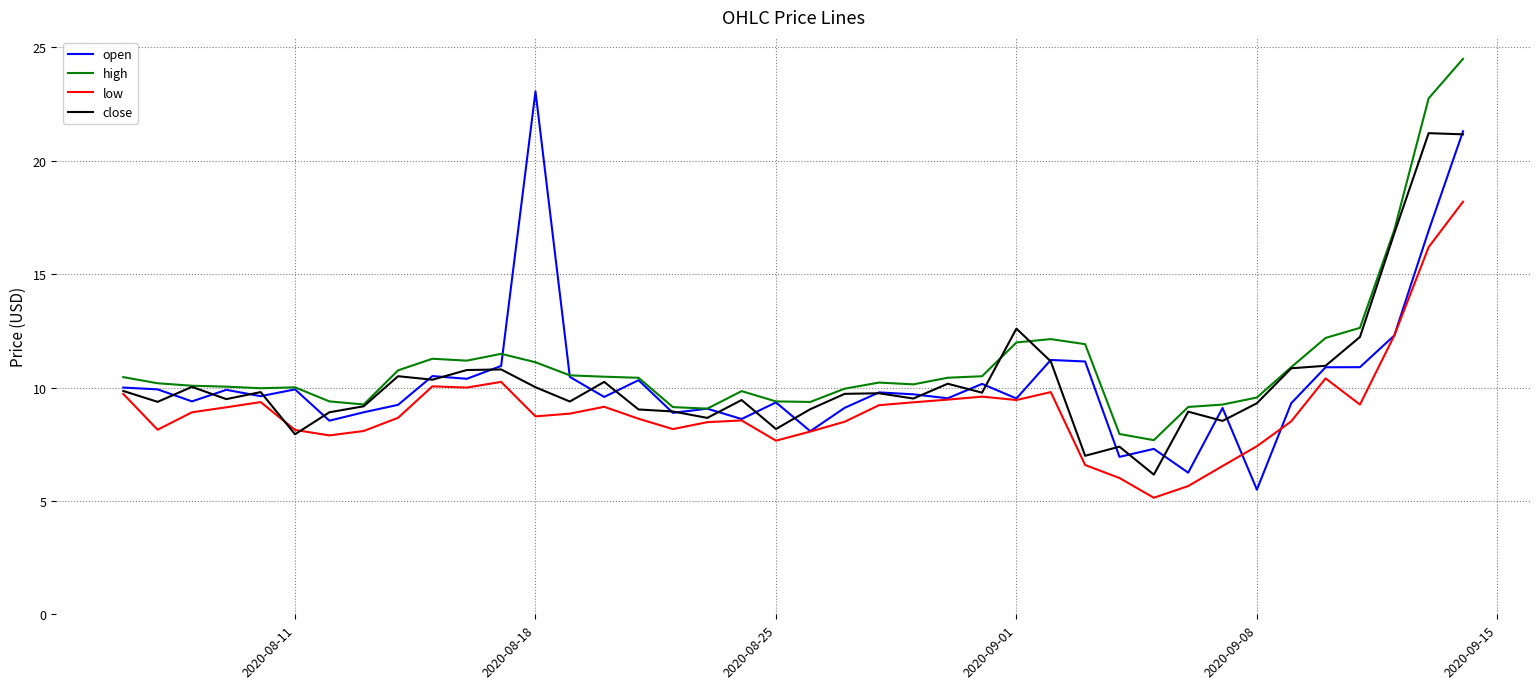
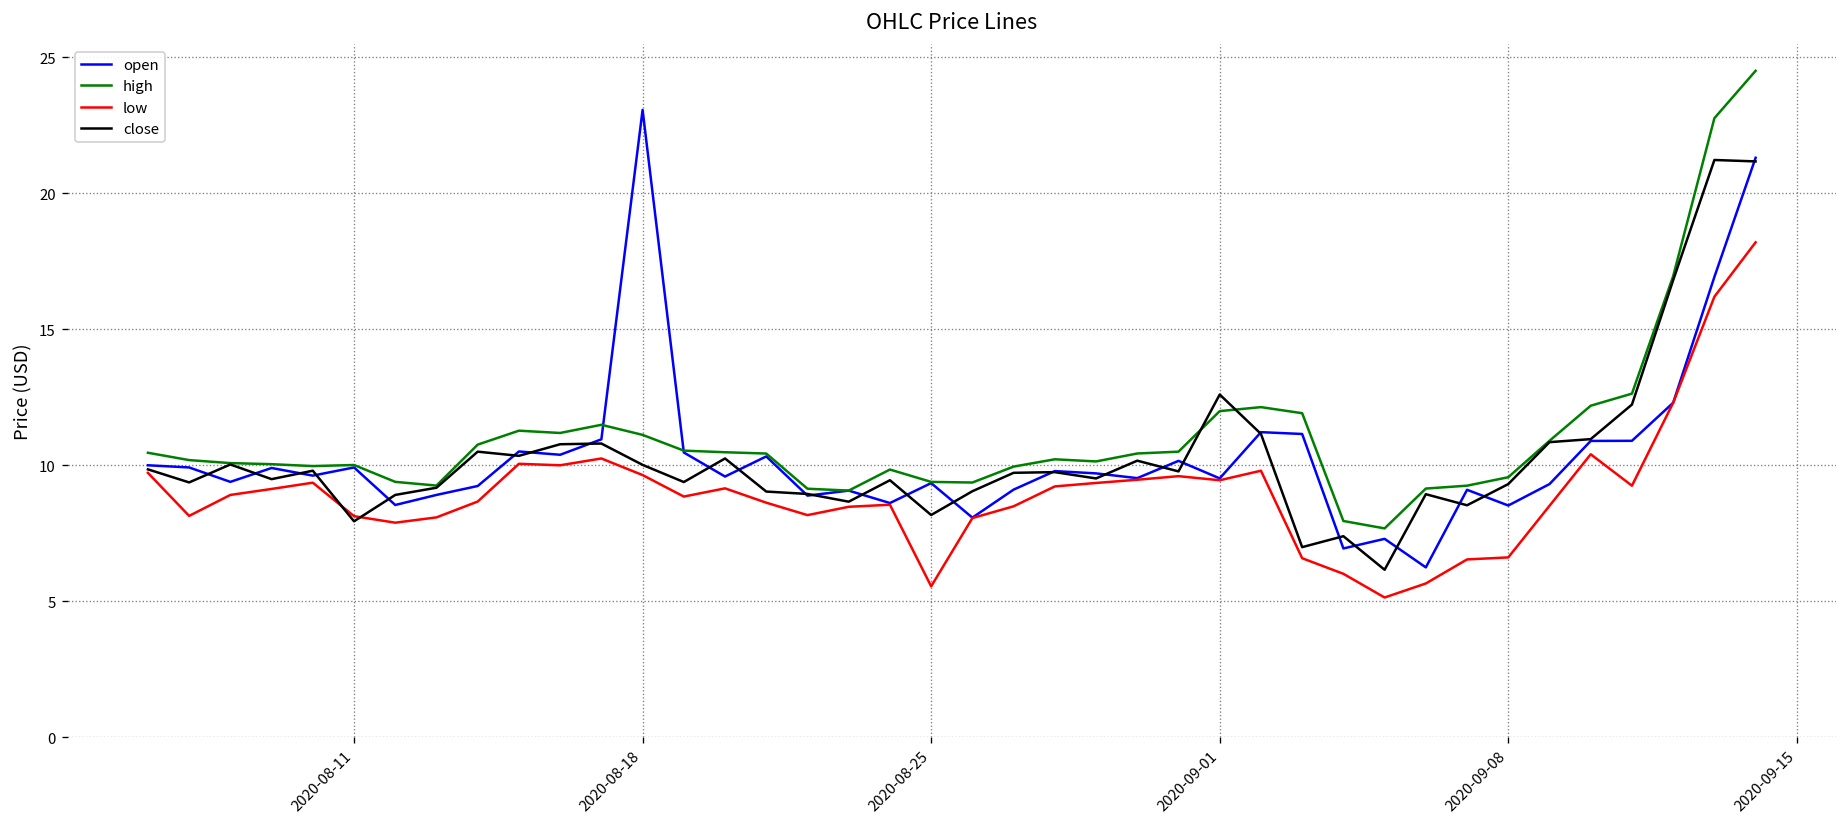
  {
    "open": {
      "2020-08-18": 23.1,
-     "2020-09-08": 5.5
+     "2020-09-08": 8.5
    },
    "high": {
      "2020-08-18": 11.1,
      "2020-09-01": 12.0,
      "2020-09-08": 9.6
    },
    "low": {
      "2020-08-11": 8.1,
-     "2020-08-18": 8.7,
-     "2020-08-25": 7.7,
-     "2020-09-08": 7.4
+     "2020-08-18": 9.6,
+     "2020-08-25": 5.6,
+     "2020-09-08": 6.6
    },
    "close": {
      "2020-08-11": 7.9,
      "2020-08-18": 10.0,
      "2020-08-25": 8.2,
      "2020-09-01": 12.6,
      "2020-09-08": 9.3
    }
  }
